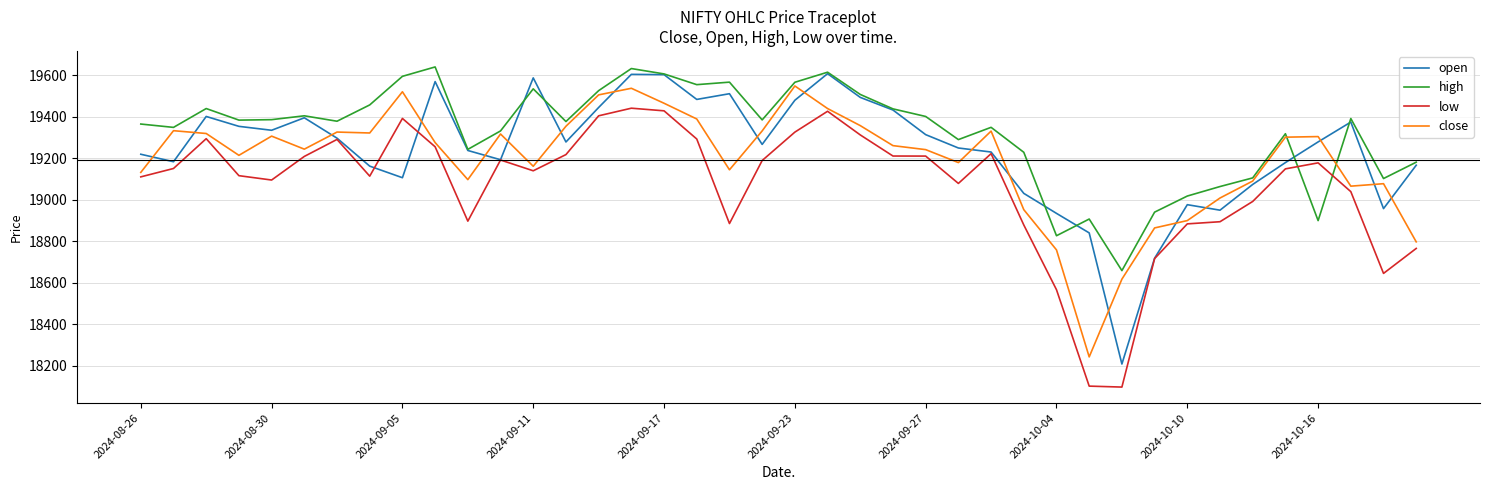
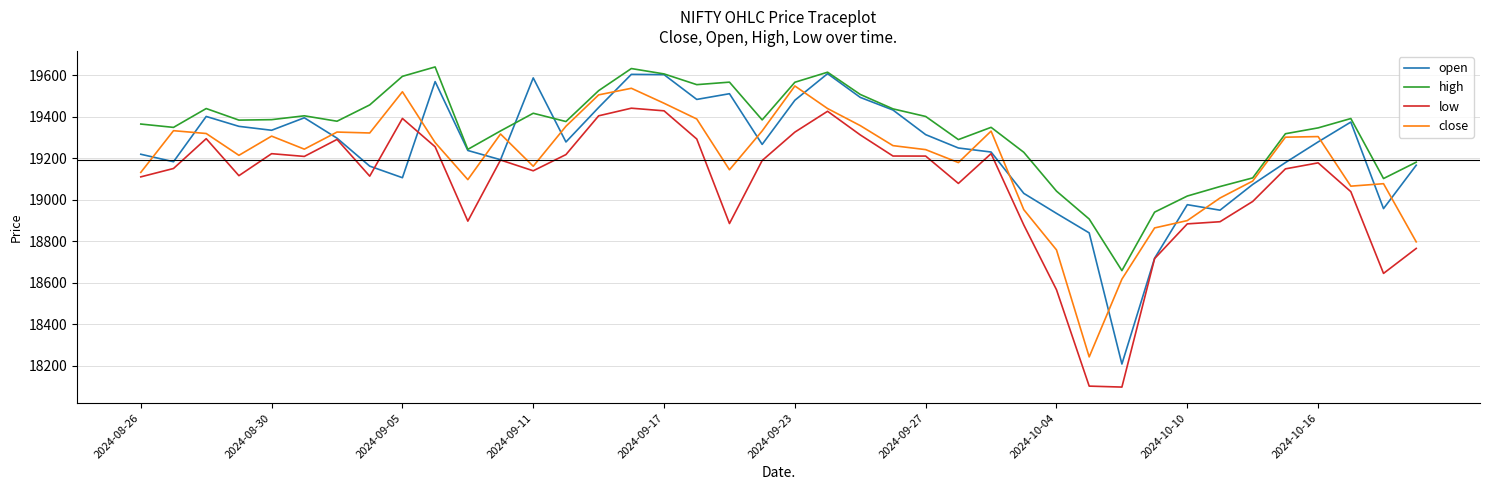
  {
    "open": {
      "2024-08-26": 19220,
      "2024-08-30": 19340,
      "2024-09-05": 19110,
      "2024-09-11": 19590,
      "2024-09-23": 19480,
      "2024-09-27": 19310,
      "2024-10-04": 18930,
      "2024-10-10": 18980,
      "2024-10-16": 19280
    },
    "high": {
      "2024-08-26": 19370,
      "2024-08-30": 19390,
      "2024-09-05": 19600,
-     "2024-09-11": 19530,
+     "2024-09-11": 19420,
      "2024-09-23": 19570,
      "2024-09-27": 19400,
-     "2024-10-04": 18830,
+     "2024-10-04": 19040,
      "2024-10-10": 19020,
-     "2024-10-16": 18900
+     "2024-10-16": 19350
    },
    "low": {
      "2024-08-26": 19110,
-     "2024-08-30": 19100,
+     "2024-08-30": 19220,
      "2024-09-05": 19390,
      "2024-09-11": 19140,
      "2024-09-17": 19430,
      "2024-09-23": 19330,
      "2024-09-27": 19210,
      "2024-10-04": 18570,
      "2024-10-10": 18880,
      "2024-10-16": 19180
    },
    "close": {
      "2024-08-26": 19130,
      "2024-08-30": 19310,
      "2024-09-05": 19520,
      "2024-09-11": 19160,
      "2024-09-17": 19470,
      "2024-09-23": 19550,
      "2024-09-27": 19240,
      "2024-10-04": 18760,
      "2024-10-10": 18900,
      "2024-10-16": 19300
    }
  }
